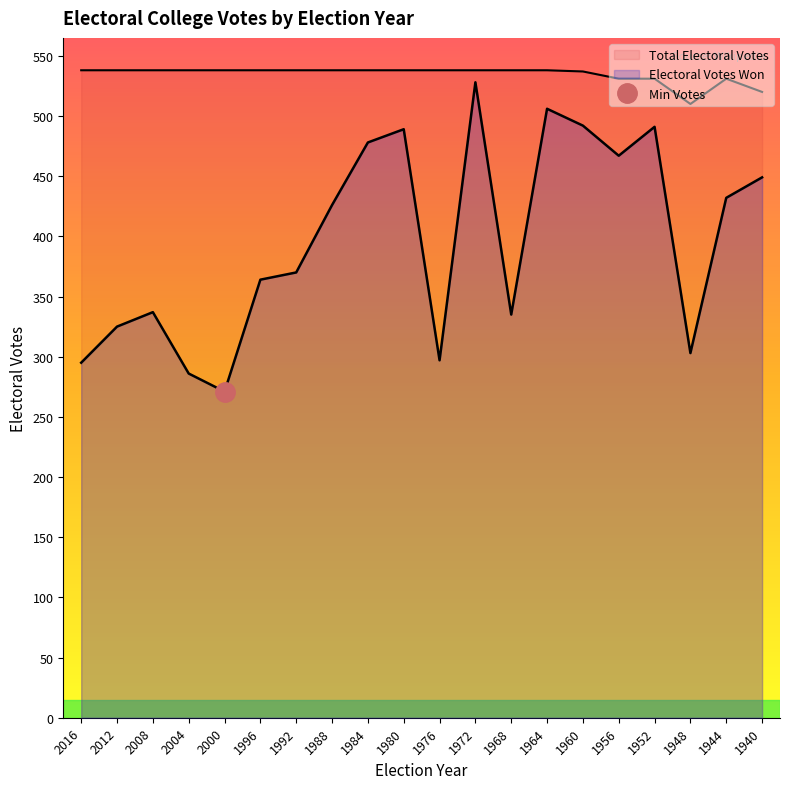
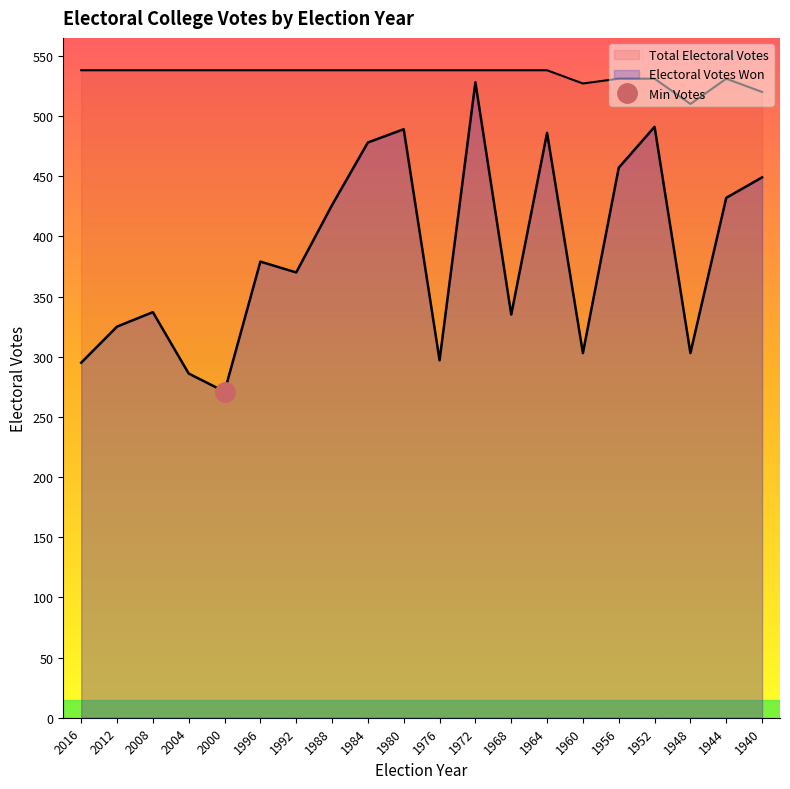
  {
    "Total Electoral Votes": {
      "2016": 538,
      "2012": 538,
      "2008": 538,
      "2004": 538,
      "2000": 538,
      "1996": 538,
      "1992": 538,
      "1988": 538,
      "1984": 538,
      "1980": 538,
      "1976": 538,
      "1972": 538,
      "1968": 538,
      "1964": 538,
-     "1960": 537
+     "1960": 527
    },
    "Electoral Votes Won": {
      "2016": 295,
      "2012": 325,
      "2008": 337,
      "2004": 286,
-     "1996": 364,
+     "1996": 379,
      "1992": 370,
      "1988": 426,
      "1984": 478,
      "1980": 489,
      "1976": 297,
      "1972": 528,
      "1968": 335,
-     "1964": 506,
-     "1960": 492,
-     "1956": 467,
+     "1964": 486,
+     "1960": 303,
+     "1956": 457,
      "1952": 491,
      "1948": 303,
      "1944": 432,
      "1940": 449
    }
  }
